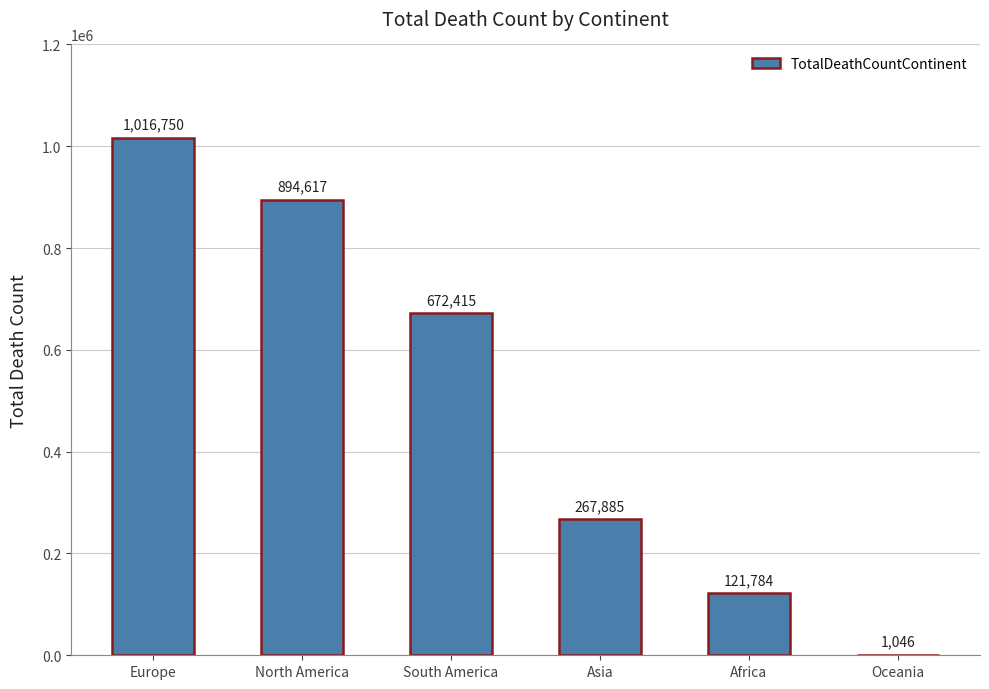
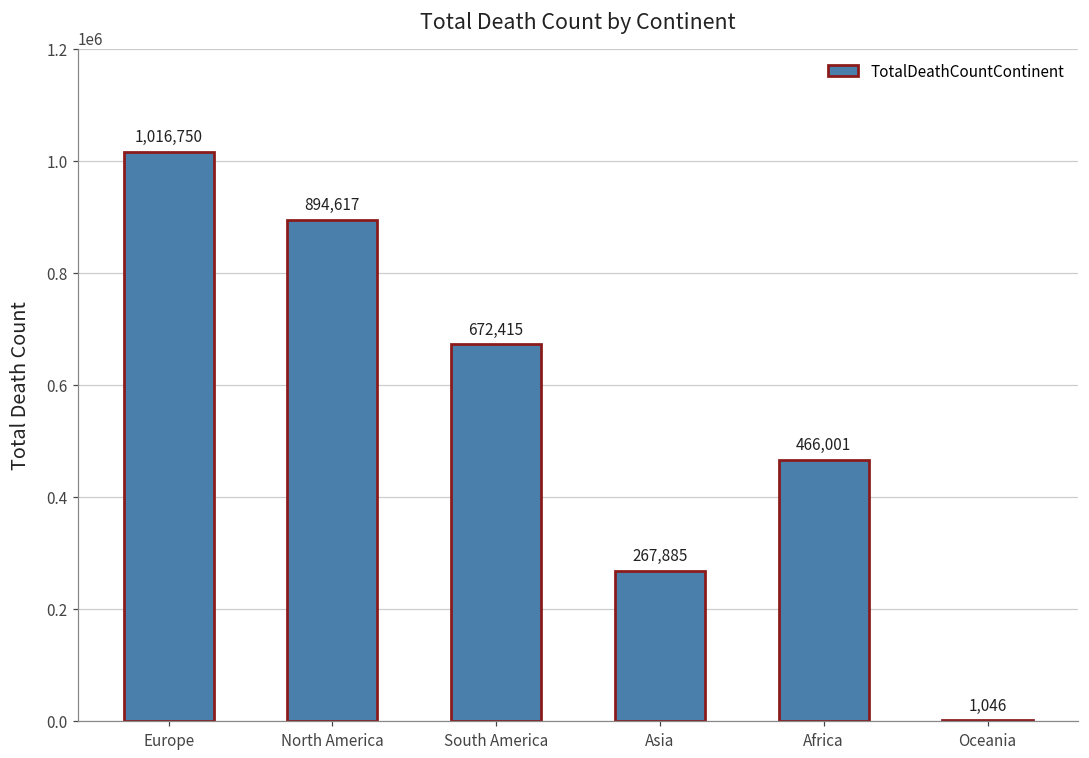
  {
    "Europe": "1,016,750",
    "North America": "894,617",
    "South America": "672,415",
    "Asia": "267,885",
-   "Africa": "121,784",
+   "Africa": "466,001",
    "Oceania": "1,046"
  }
